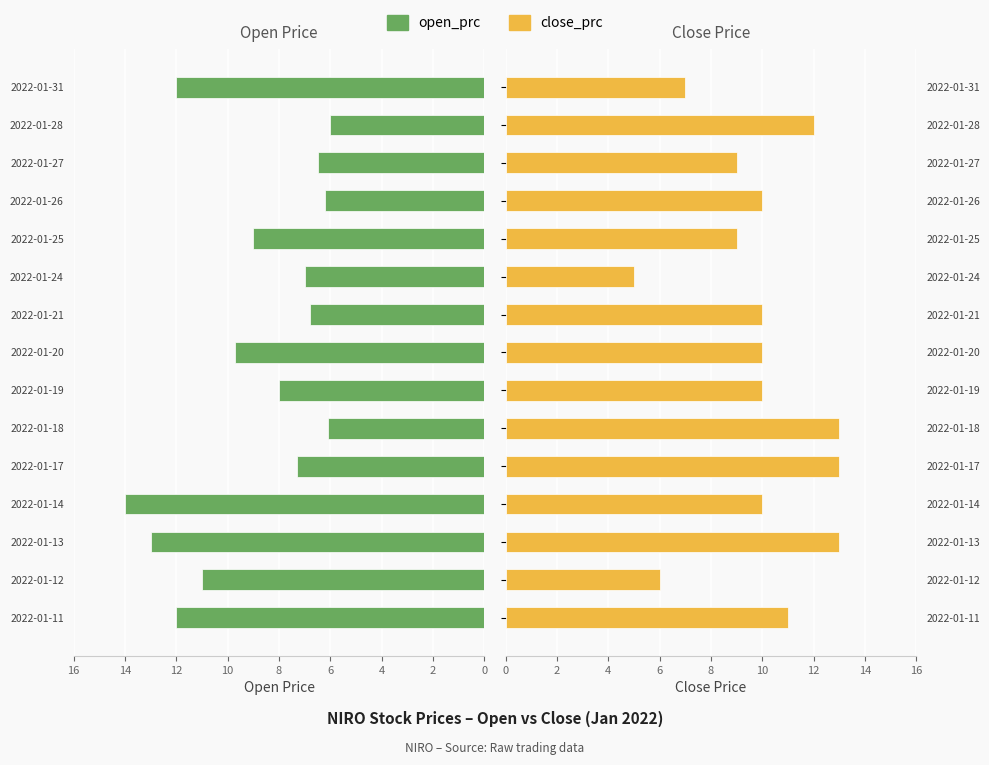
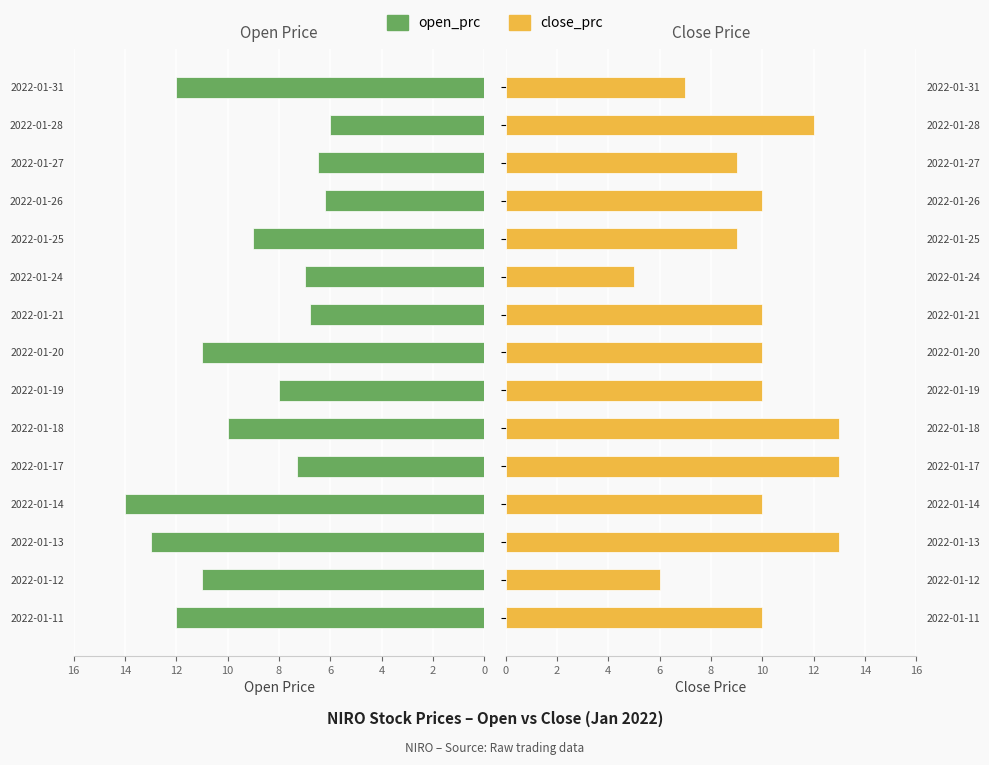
  {
    "Open Price": {
      "2022-01-31": 12.0,
      "2022-01-28": 6.0,
      "2022-01-27": 6.5,
      "2022-01-26": 6.2,
      "2022-01-25": 9.0,
      "2022-01-24": 7.0,
      "2022-01-21": 6.8,
-     "2022-01-20": 9.7,
+     "2022-01-20": 11.0,
      "2022-01-19": 8.0,
-     "2022-01-18": 6.1,
+     "2022-01-18": 10.0,
      "2022-01-17": 7.3,
      "2022-01-14": 14.0,
      "2022-01-13": 13.0,
      "2022-01-12": 11.0,
      "2022-01-11": 12.0
    },
    "Close Price": {
      "2022-01-31": 7.0,
      "2022-01-28": 12.0,
      "2022-01-27": 9.0,
      "2022-01-26": 10.0,
      "2022-01-25": 9.0,
      "2022-01-24": 5.0,
      "2022-01-21": 10.0,
      "2022-01-20": 10.0,
      "2022-01-19": 10.0,
      "2022-01-18": 13.0,
      "2022-01-17": 13.0,
      "2022-01-14": 10.0,
      "2022-01-13": 13.0,
      "2022-01-12": 6.0,
-     "2022-01-11": 11.0
+     "2022-01-11": 10.0
    }
  }
